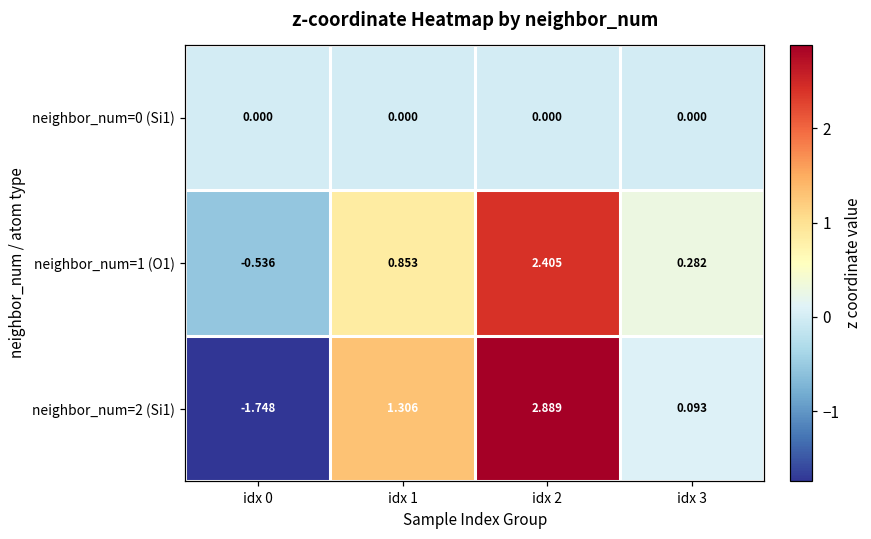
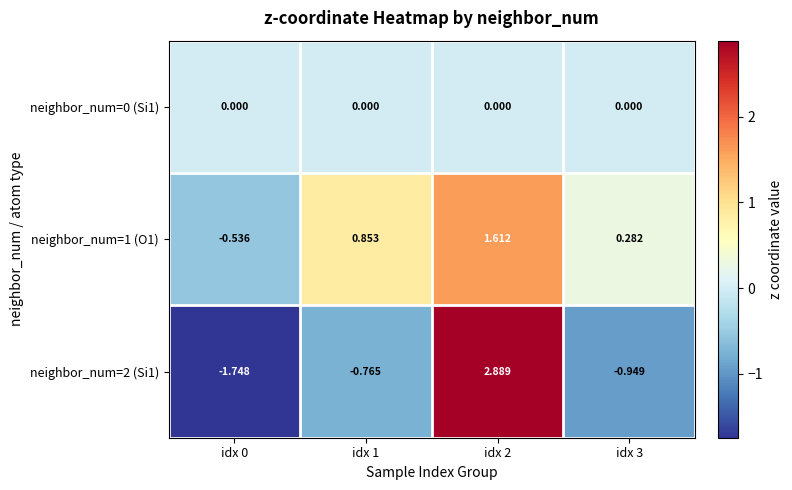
  {
    "neighbor_num=0 (Si1)": {
      "idx 0": 0.000,
      "idx 1": 0.000,
      "idx 2": 0.000,
      "idx 3": 0.000
    },
    "neighbor_num=1 (O1)": {
      "idx 0": -0.536,
      "idx 1": 0.853,
-     "idx 2": 2.405,
+     "idx 2": 1.612,
      "idx 3": 0.282
    },
    "neighbor_num=2 (Si1)": {
      "idx 0": -1.748,
-     "idx 1": 1.306,
+     "idx 1": -0.765,
      "idx 2": 2.889,
-     "idx 3": 0.093
+     "idx 3": -0.949
    }
  }
